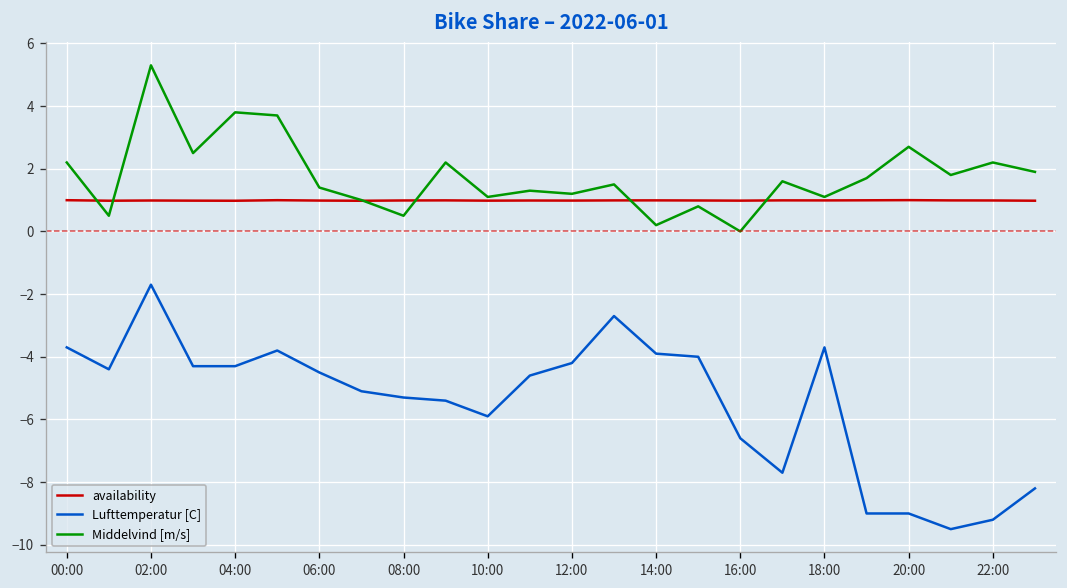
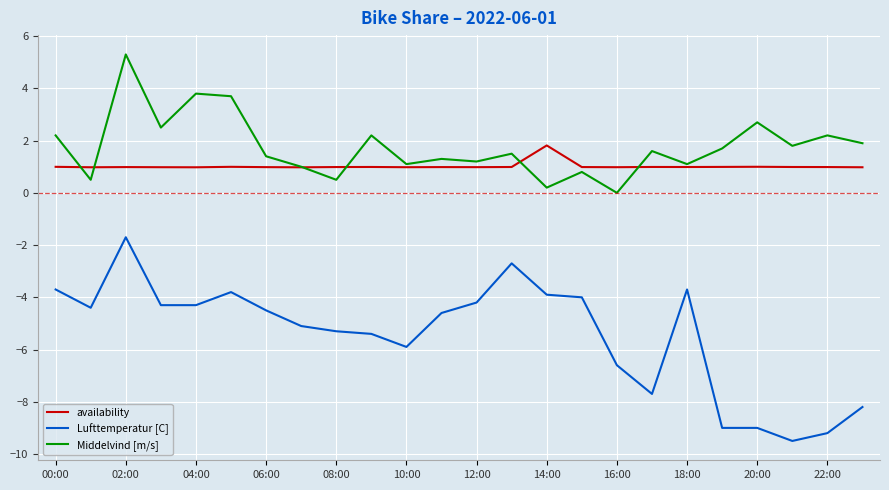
  {
    "availability": {
      "00:00": 1.0,
      "02:00": 1.0,
      "04:00": 1.0,
      "06:00": 1.0,
      "08:00": 1.0,
      "10:00": 1.0,
      "12:00": 1.0,
-     "14:00": 1.0,
+     "14:00": 1.8,
      "16:00": 1.0,
      "18:00": 1.0,
      "20:00": 1.0,
      "22:00": 1.0
    },
    "Lufttemperatur [C]": {
      "00:00": -3.7,
      "02:00": -1.7,
      "04:00": -4.3,
      "06:00": -4.5,
      "08:00": -5.3,
      "10:00": -5.9,
      "12:00": -4.2,
      "14:00": -3.9,
      "16:00": -6.6,
      "18:00": -3.7,
      "20:00": -9.0,
      "22:00": -9.2
    },
    "Middelvind [m/s]": {
      "00:00": 2.2,
      "02:00": 5.3,
      "04:00": 3.8,
      "06:00": 1.4,
      "08:00": 0.5,
      "10:00": 1.1,
      "12:00": 1.2,
      "14:00": 0.2,
      "16:00": 0.0,
      "18:00": 1.1,
      "20:00": 2.7,
      "22:00": 2.2
    }
  }
